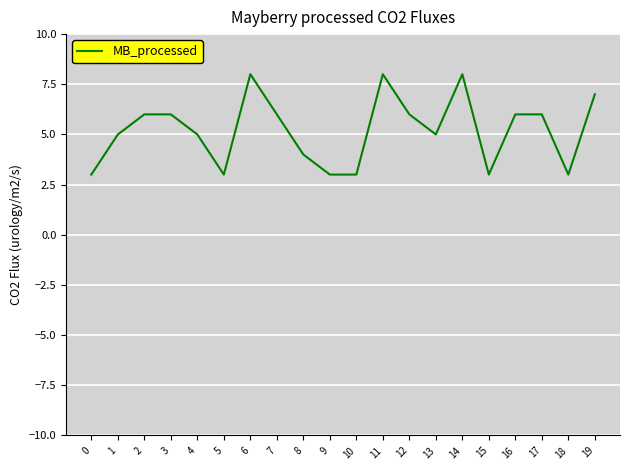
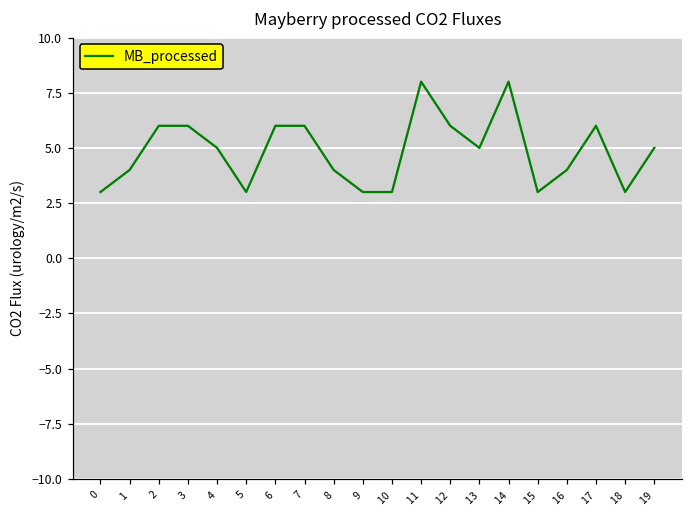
  {
    "0": 3,
-   "1": 5,
+   "1": 4,
    "2": 6,
    "3": 6,
    "4": 5,
    "5": 3,
-   "6": 8,
+   "6": 6,
    "7": 6,
    "8": 4,
    "9": 3,
    "10": 3,
    "11": 8,
    "12": 6,
    "13": 5,
    "14": 8,
    "15": 3,
-   "16": 6,
+   "16": 4,
    "17": 6,
    "18": 3,
-   "19": 7
+   "19": 5
  }
